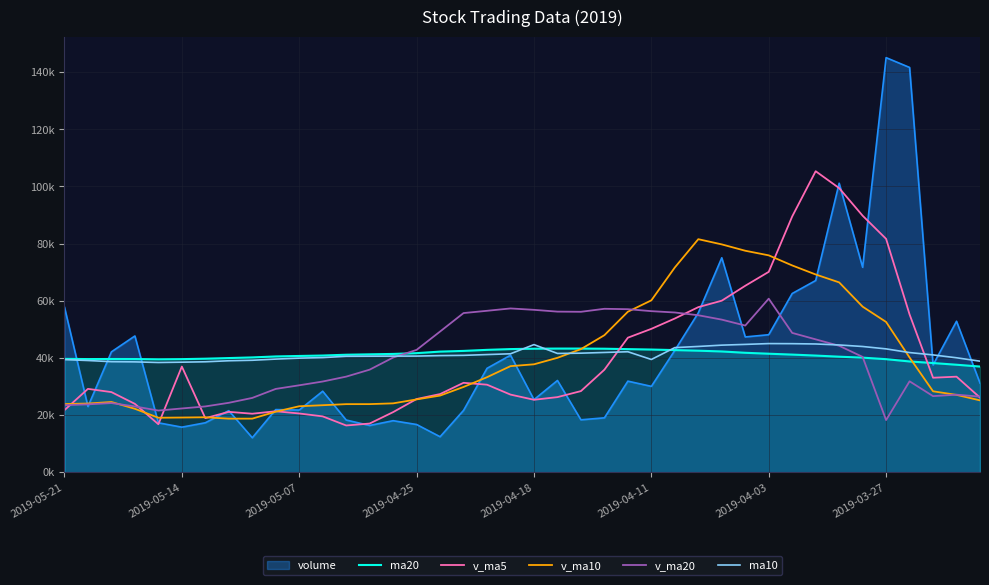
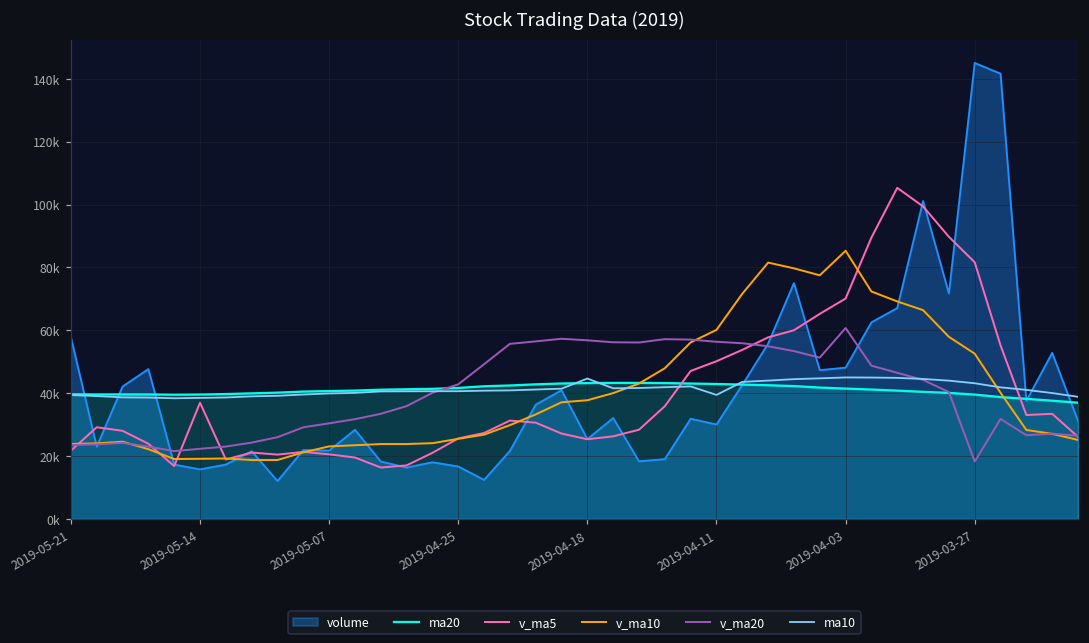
  {
    "volume": {
      "2019-05-21": 58000,
      "2019-05-14": 16000,
      "2019-05-07": 22000,
      "2019-04-25": 17000,
      "2019-04-11": 30000,
      "2019-04-03": 48000,
      "2019-03-27": 145000
    },
    "ma20": {
      "2019-05-14": 40000,
      "2019-04-25": 42000,
      "2019-04-18": 43000,
      "2019-04-11": 43000,
      "2019-04-03": 41000,
      "2019-03-27": 40000
    },
    "v_ma5": {
      "2019-05-21": 22000,
      "2019-05-14": 37000,
      "2019-05-07": 21000,
      "2019-04-11": 50000,
      "2019-04-03": 70000,
      "2019-03-27": 82000
    },
    "v_ma10": {
      "2019-05-14": 19000,
      "2019-05-07": 23000,
      "2019-04-18": 38000,
      "2019-04-11": 60000,
-     "2019-04-03": 76000,
+     "2019-04-03": 85000,
      "2019-03-27": 53000
    },
    "v_ma20": {
      "2019-05-14": 22000,
      "2019-05-07": 30000,
      "2019-04-25": 43000,
      "2019-04-18": 57000,
      "2019-04-11": 56000,
      "2019-04-03": 61000,
      "2019-03-27": 18000
    },
    "ma10": {
      "2019-05-14": 39000,
      "2019-04-25": 41000,
      "2019-04-18": 45000,
      "2019-04-11": 39000,
      "2019-04-03": 45000,
      "2019-03-27": 43000
    }
  }
